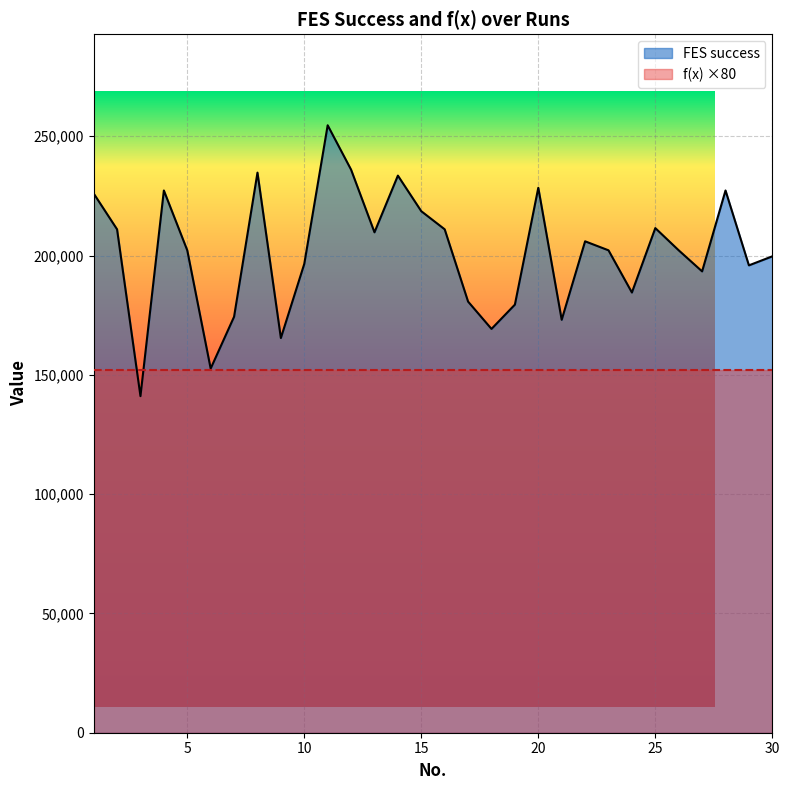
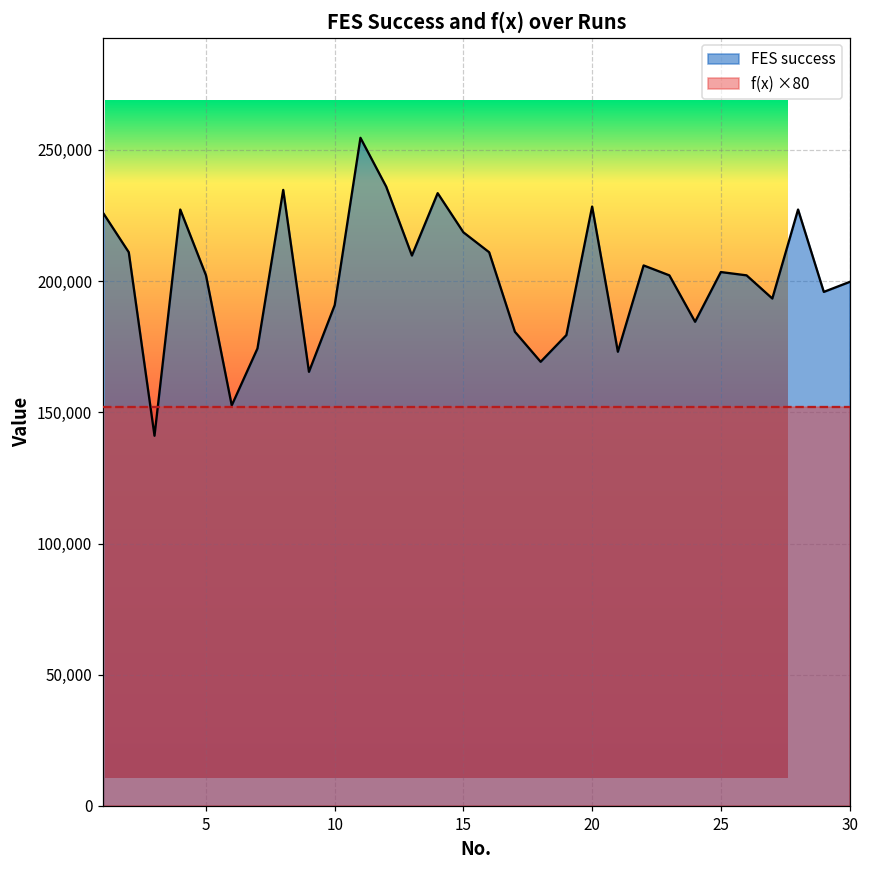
  {
    "FES success": {
      "5": "202,000",
-     "10": "197,000",
+     "10": "191,000",
      "15": "219,000",
      "20": "228,000",
-     "25": "211,000",
+     "25": "203,000",
      "30": "200,000"
    },
    "f(x) ×80": {
      "5": "152,000",
      "10": "152,000",
      "15": "152,000",
      "20": "152,000",
      "25": "152,000",
      "30": "152,000"
    }
  }
